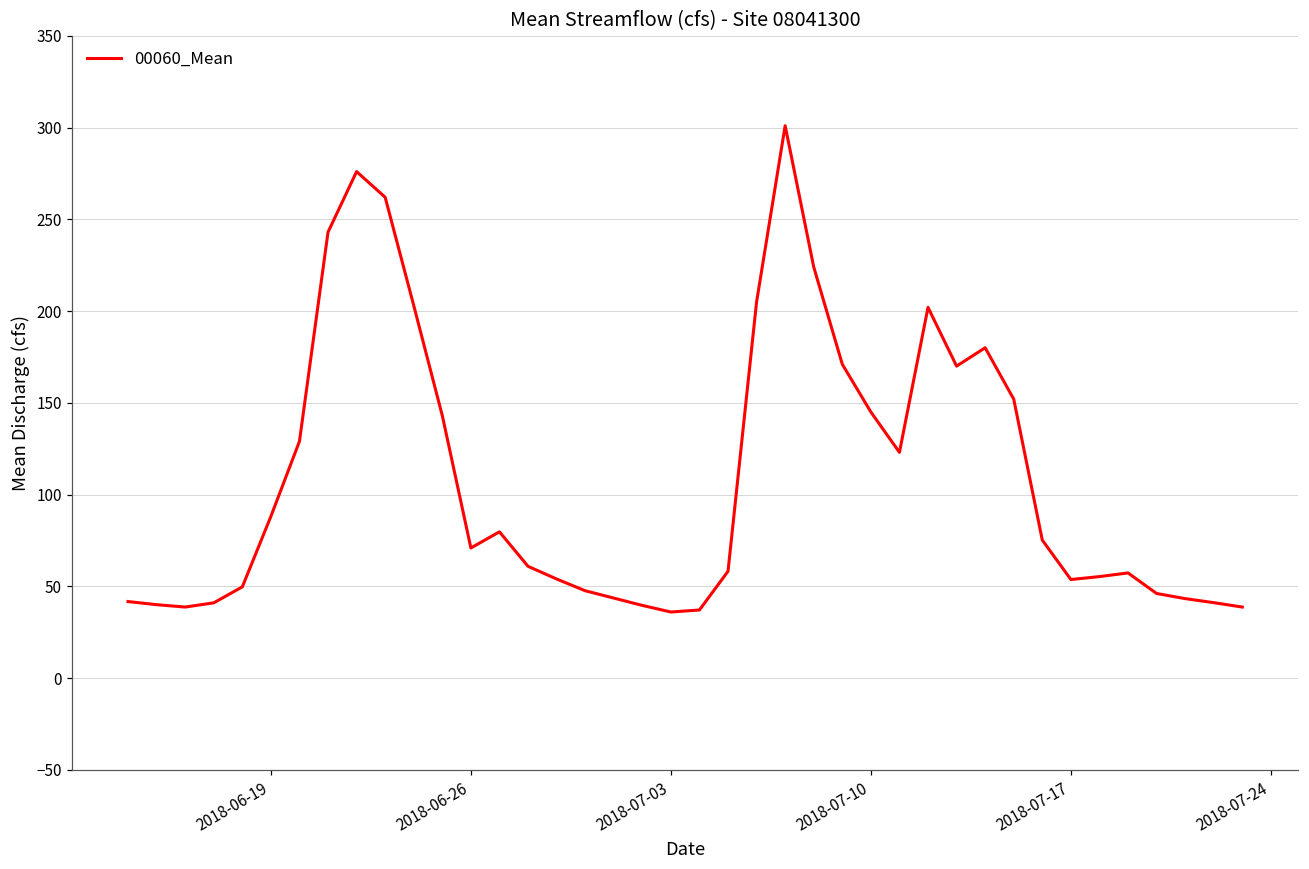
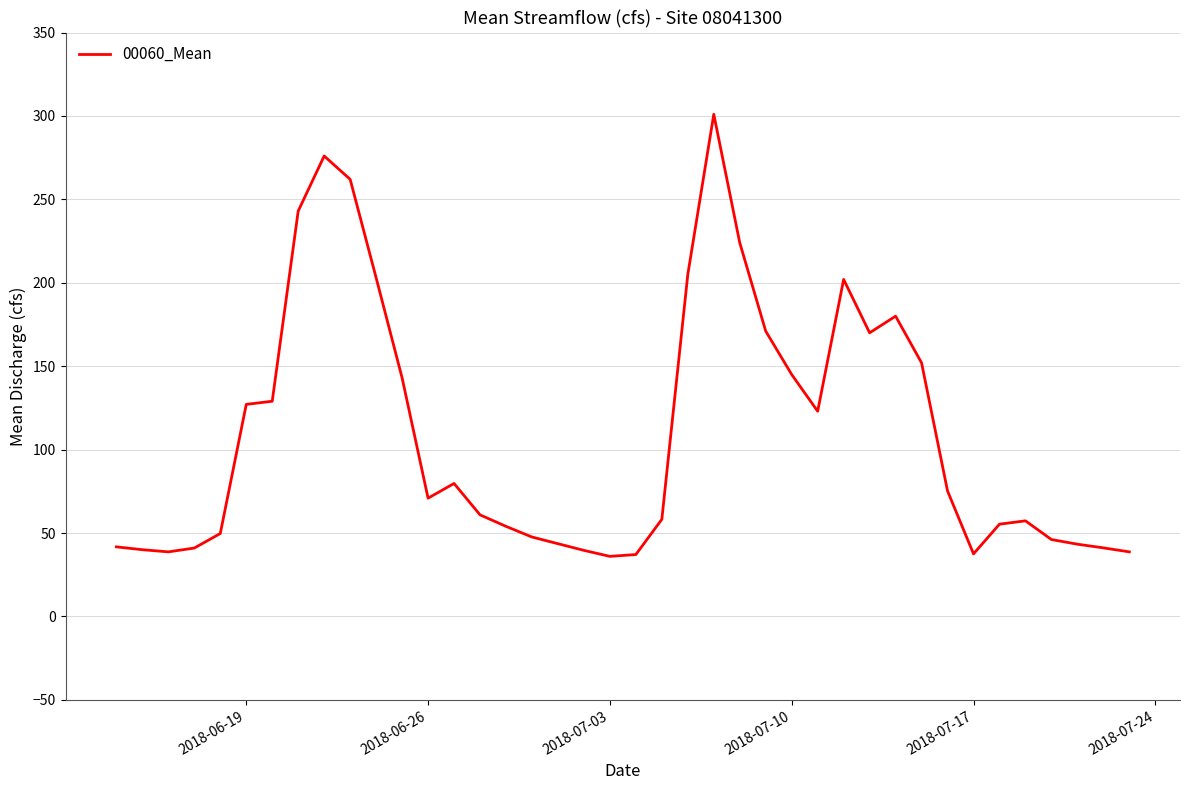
  {
-   "2018-06-19": 88,
+   "2018-06-19": 127,
    "2018-06-26": 71,
    "2018-07-03": 36,
    "2018-07-10": 145,
-   "2018-07-17": 54
+   "2018-07-17": 38
  }
